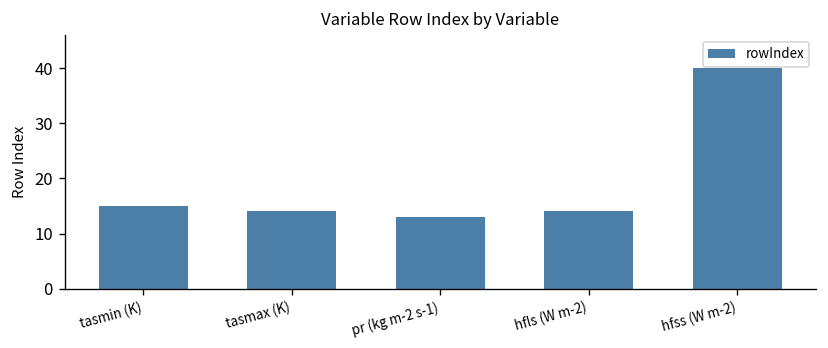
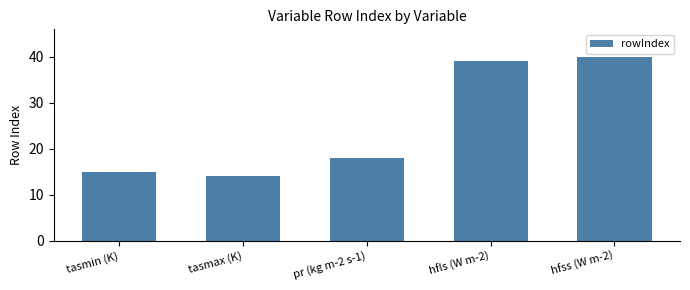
  {
    "tasmin (K)": 15,
    "tasmax (K)": 14,
-   "pr (kg m-2 s-1)": 13,
-   "hfls (W m-2)": 14,
+   "pr (kg m-2 s-1)": 18,
+   "hfls (W m-2)": 39,
    "hfss (W m-2)": 40
  }
